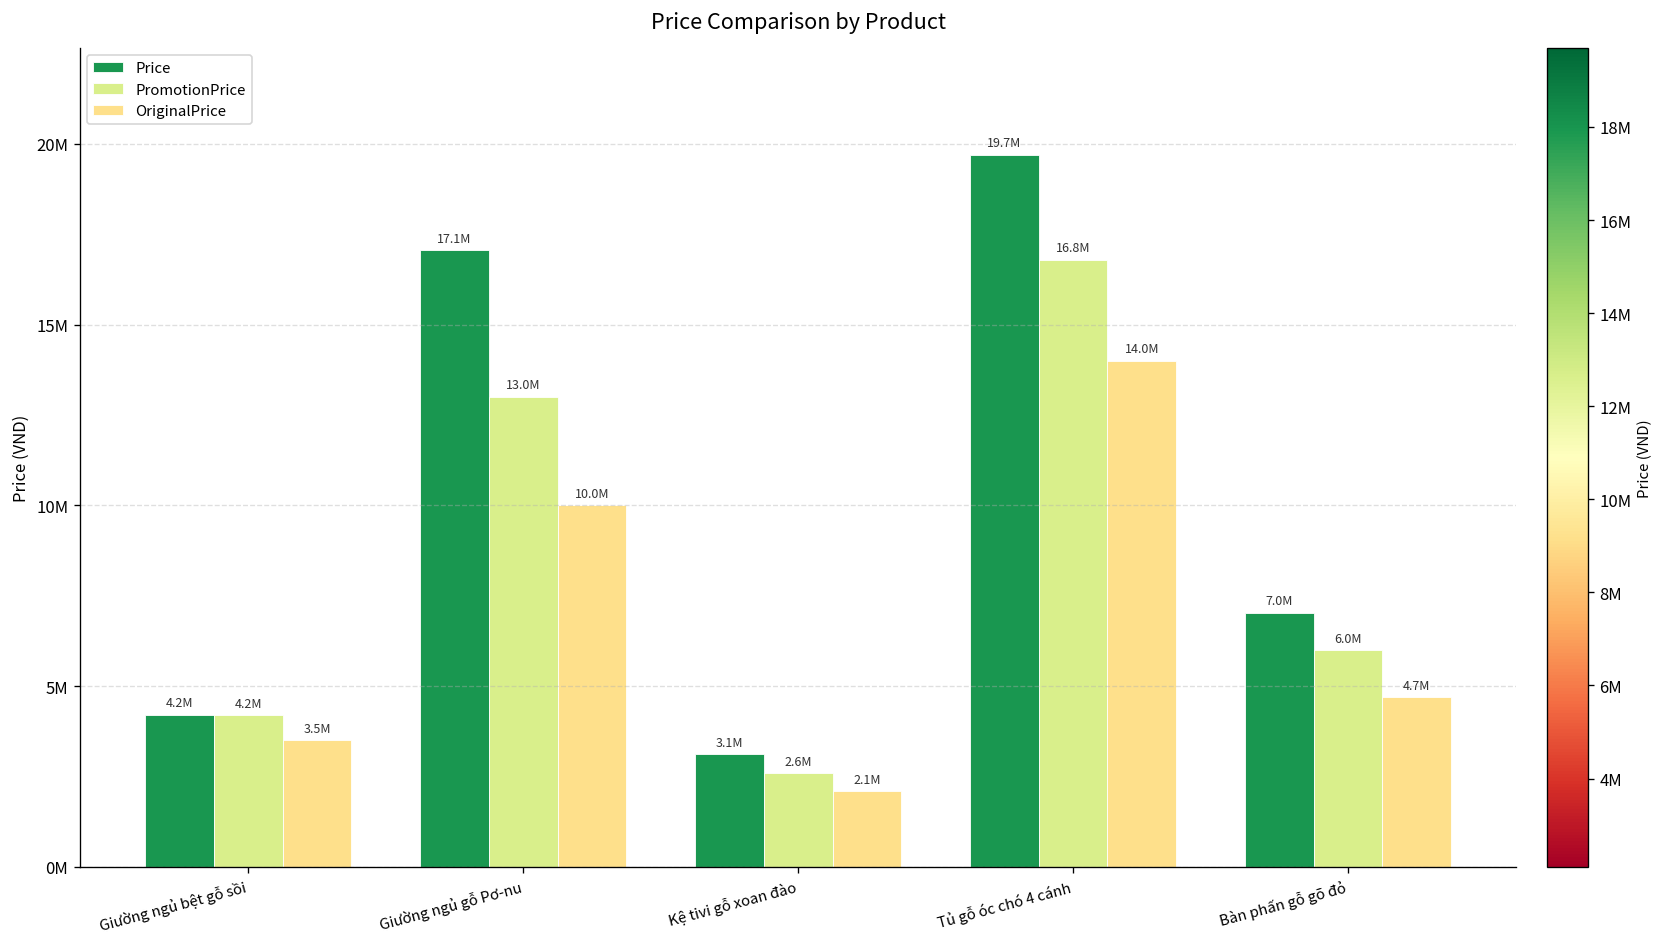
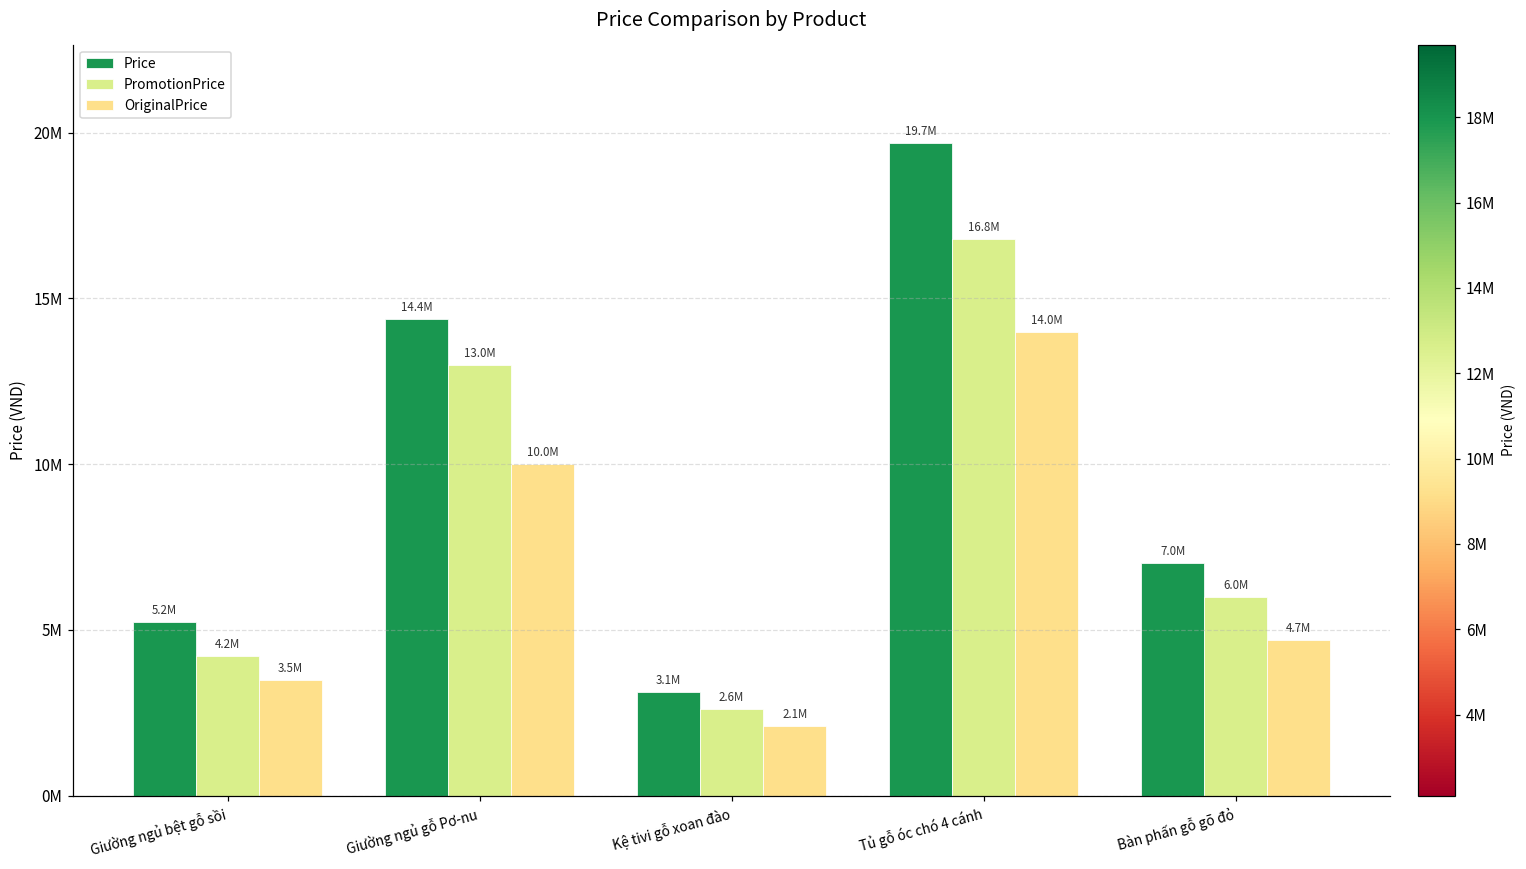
  {
    "Price": {
-     "Giường ngủ bệt gỗ sồi": "4.2M",
-     "Giường ngủ gỗ Pơ-nu": "17.1M",
+     "Giường ngủ bệt gỗ sồi": "5.2M",
+     "Giường ngủ gỗ Pơ-nu": "14.4M",
      "Kệ tivi gỗ xoan đào": "3.1M",
      "Tủ gỗ óc chó 4 cánh": "19.7M",
      "Bàn phấn gỗ gõ đỏ": "7.0M"
    }
  }
